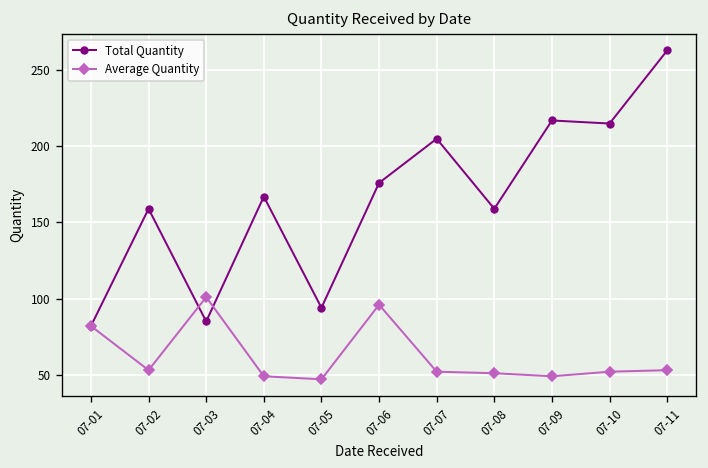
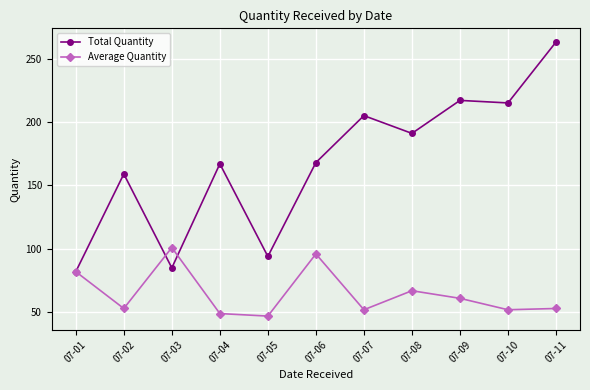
  {
    "Total Quantity": {
      "07-02": 159,
      "07-03": 85,
      "07-04": 167,
      "07-05": 94,
-     "07-06": 176,
+     "07-06": 168,
      "07-07": 205,
-     "07-08": 159,
+     "07-08": 191,
      "07-09": 217,
      "07-10": 215,
      "07-11": 263
    },
    "Average Quantity": {
      "07-02": 53,
      "07-03": 101,
      "07-04": 49,
      "07-05": 47,
      "07-06": 96,
      "07-07": 52,
-     "07-08": 51,
-     "07-09": 49,
+     "07-08": 67,
+     "07-09": 61,
      "07-10": 52,
      "07-11": 53
    }
  }
